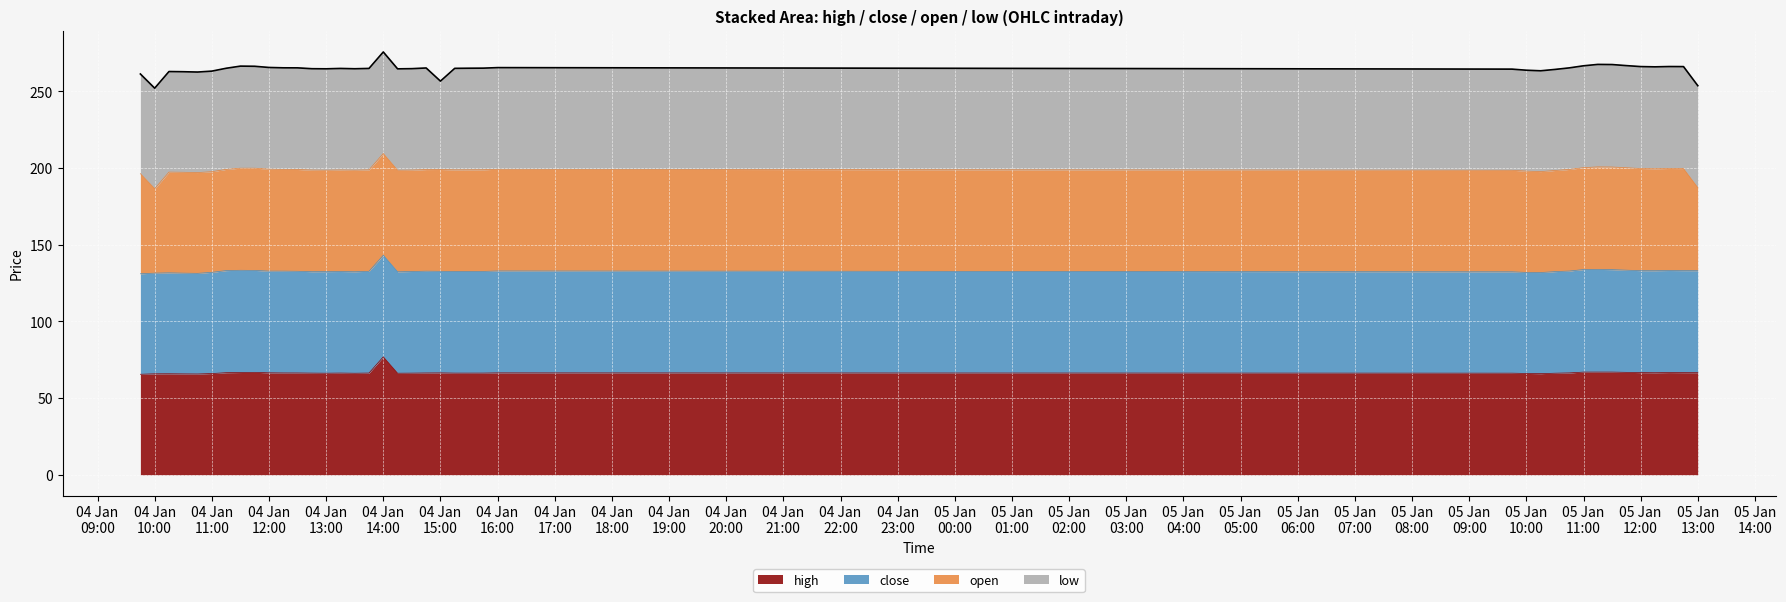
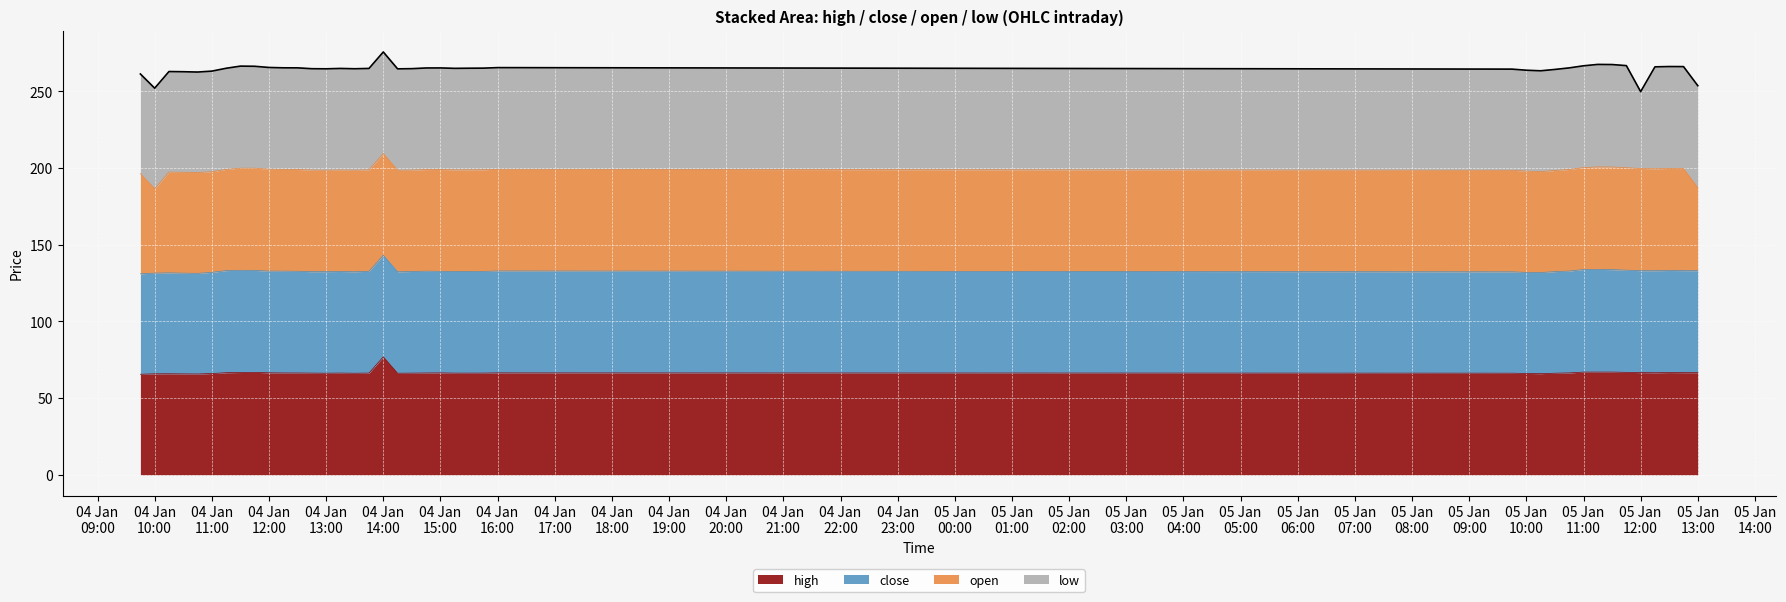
  {
    "high": {
      "04 Jan 10:00": 66,
      "04 Jan 11:00": 66,
      "04 Jan 12:00": 66,
      "04 Jan 13:00": 66,
      "04 Jan 14:00": 77,
      "04 Jan 15:00": 66,
      "04 Jan 16:00": 66,
      "05 Jan 10:00": 66,
      "05 Jan 11:00": 67,
      "05 Jan 12:00": 67,
      "05 Jan 13:00": 67
    },
    "close": {
      "04 Jan 10:00": 66,
      "04 Jan 11:00": 66,
      "04 Jan 12:00": 66,
      "04 Jan 13:00": 66,
      "04 Jan 14:00": 66,
      "04 Jan 15:00": 66,
      "04 Jan 16:00": 66,
      "05 Jan 10:00": 66,
      "05 Jan 11:00": 67,
      "05 Jan 12:00": 66,
      "05 Jan 13:00": 67
    },
    "open": {
      "04 Jan 10:00": 55,
      "04 Jan 11:00": 66,
      "04 Jan 12:00": 66,
      "04 Jan 13:00": 66,
      "04 Jan 14:00": 66,
      "04 Jan 15:00": 66,
      "04 Jan 16:00": 66,
      "05 Jan 10:00": 66,
      "05 Jan 11:00": 66,
      "05 Jan 12:00": 67,
      "05 Jan 13:00": 54
    },
    "low": {
      "04 Jan 10:00": 66,
      "04 Jan 11:00": 66,
      "04 Jan 12:00": 66,
      "04 Jan 13:00": 66,
      "04 Jan 14:00": 66,
-     "04 Jan 15:00": 58,
+     "04 Jan 15:00": 66,
      "04 Jan 16:00": 66,
      "05 Jan 10:00": 66,
      "05 Jan 11:00": 66,
-     "05 Jan 12:00": 66,
+     "05 Jan 12:00": 50,
      "05 Jan 13:00": 66
    }
  }
